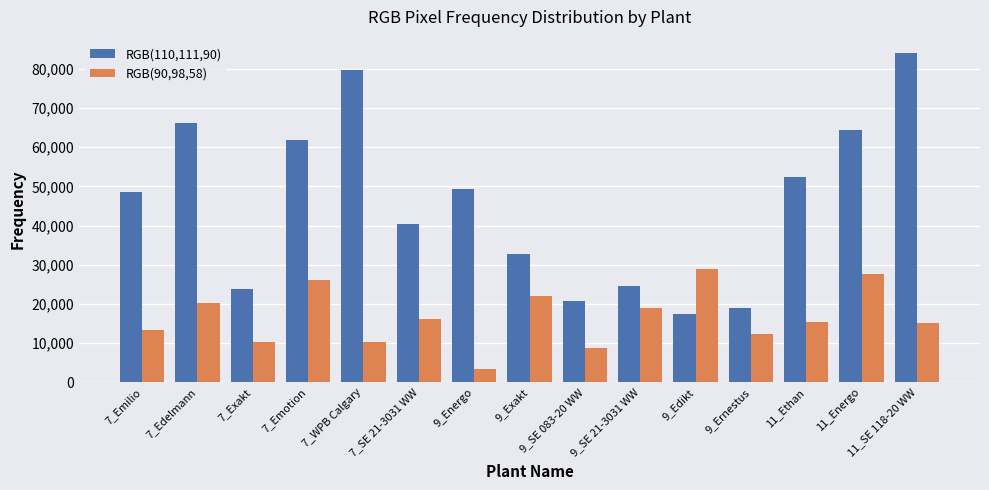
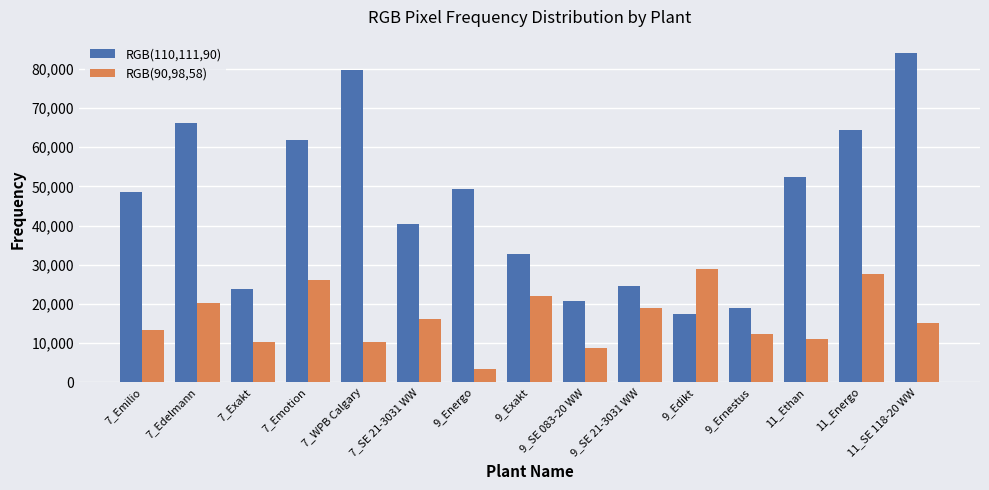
  {
    "RGB(110,111,90)": {
      "7_Emilio": "49,000",
      "7_Edelmann": "66,000",
      "7_Exakt": "24,000",
      "7_Emotion": "62,000",
      "7_WPB Calgary": "80,000",
      "7_SE 21-3031 WW": "40,000",
      "9_Energo": "49,000",
      "9_Exakt": "33,000",
      "9_SE 083-20 WW": "21,000",
      "9_SE 21-3031 WW": "25,000",
      "9_Edikt": "17,000",
      "9_Ernestus": "19,000",
      "11_Ethan": "52,000",
      "11_Energo": "64,000",
      "11_SE 118-20 WW": "84,000"
    },
    "RGB(90,98,58)": {
      "7_Emilio": "13,000",
      "7_Edelmann": "20,000",
      "7_Exakt": "10,000",
      "7_Emotion": "26,000",
      "7_WPB Calgary": "10,000",
      "7_SE 21-3031 WW": "16,000",
      "9_Energo": "3,000",
      "9_Exakt": "22,000",
      "9_SE 083-20 WW": "9,000",
      "9_SE 21-3031 WW": "19,000",
      "9_Edikt": "29,000",
      "9_Ernestus": "12,000",
-     "11_Ethan": "15,000",
+     "11_Ethan": "11,000",
      "11_Energo": "28,000",
      "11_SE 118-20 WW": "15,000"
    }
  }
